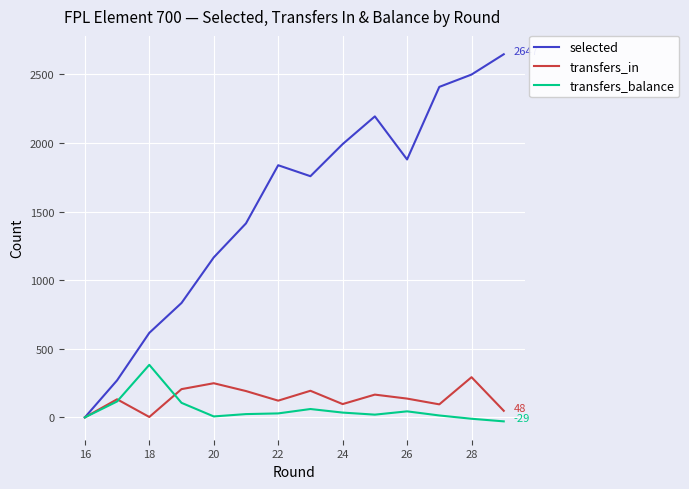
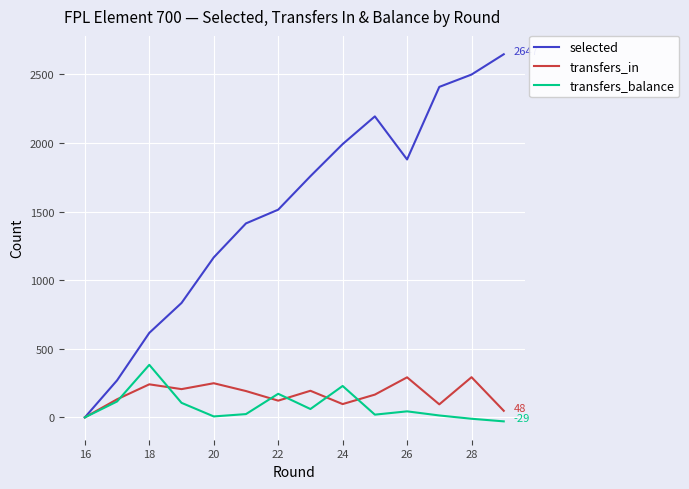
  {
    "selected": {
      "18": 620,
      "20": 1170,
-     "22": 1840,
+     "22": 1510,
      "24": 1990,
      "26": 1880,
      "28": 2500
    },
    "transfers_in": {
-     "18": 0,
+     "18": 240,
      "20": 250,
      "22": 120,
      "24": 100,
-     "26": 140,
+     "26": 290,
      "28": 290
    },
    "transfers_balance": {
      "18": 380,
      "20": 10,
-     "22": 30,
-     "24": 40,
+     "22": 170,
+     "24": 230,
      "26": 40,
      "28": -10
    }
  }
